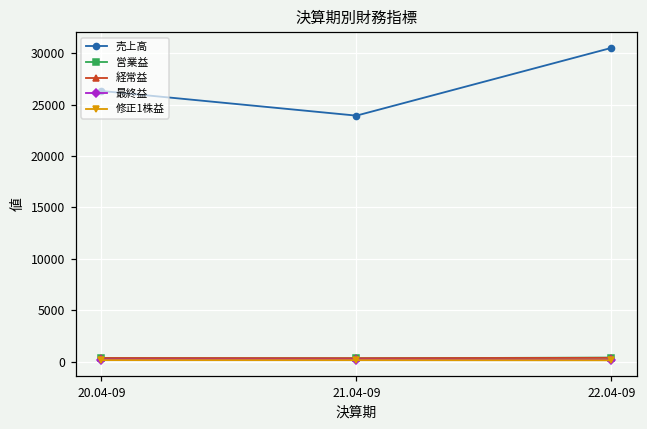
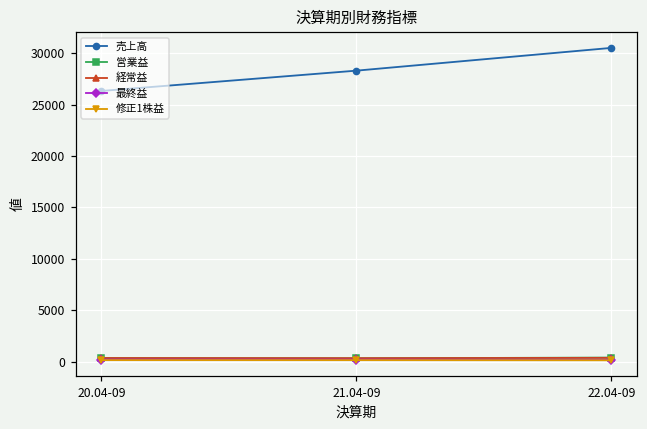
  {
    "売上高": {
-     "21.04-09": 24000,
+     "21.04-09": 28000,
      "22.04-09": 31000
    }
  }
